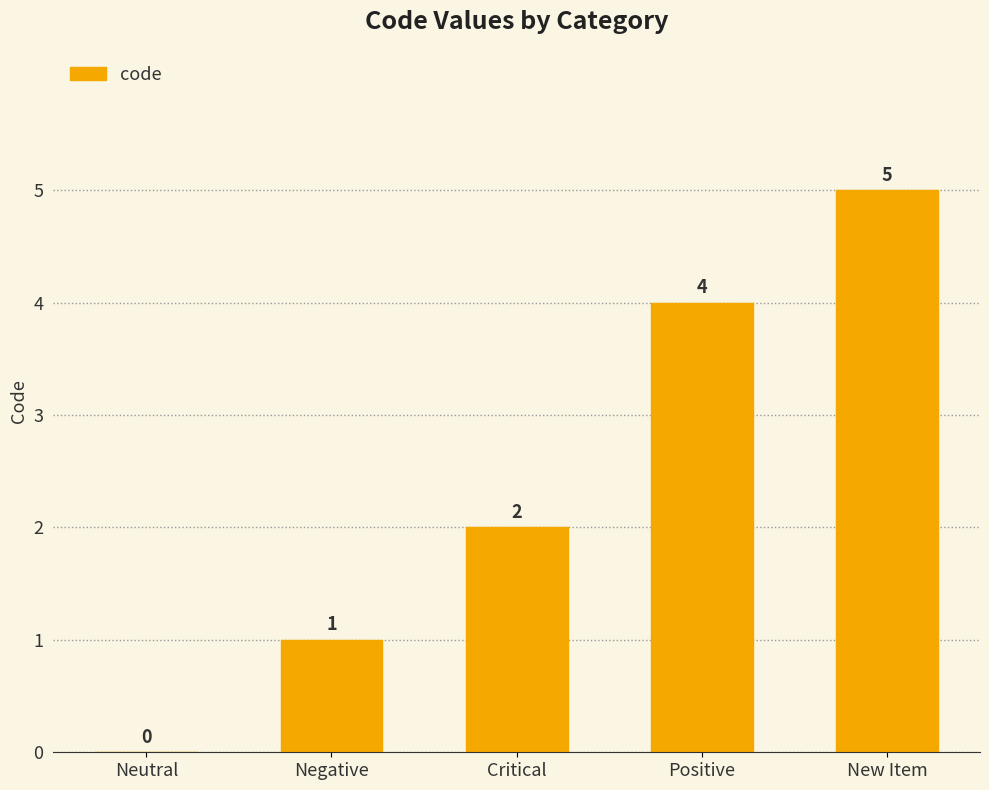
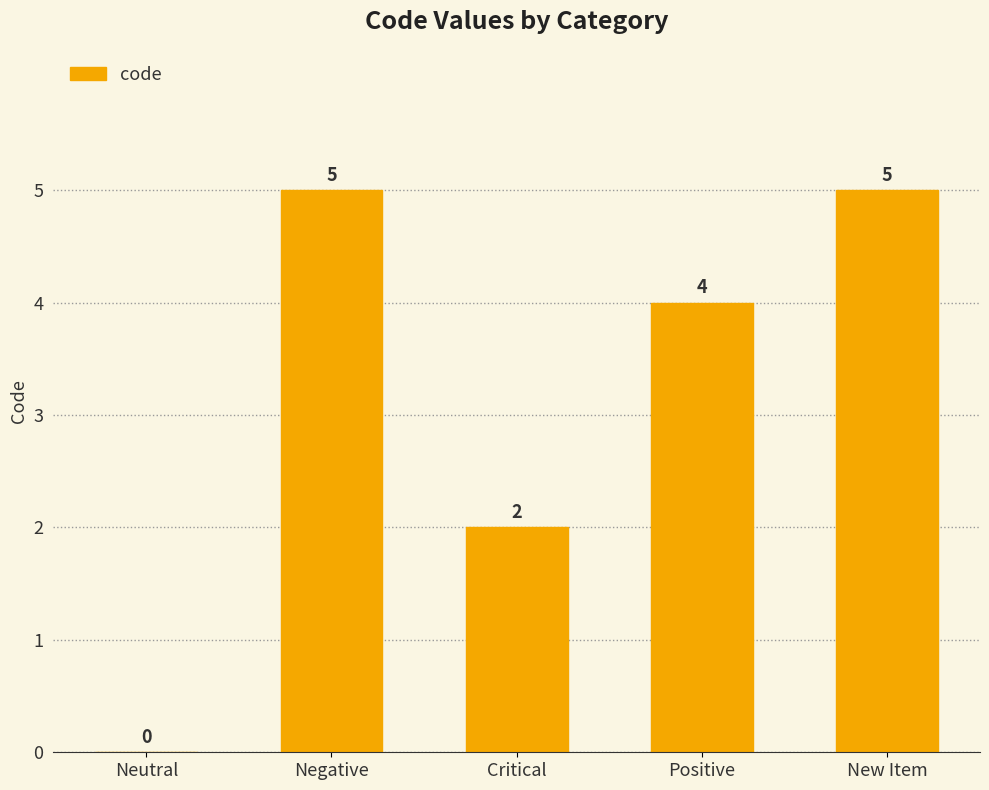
  {
    "Neutral": 0,
-   "Negative": 1,
+   "Negative": 5,
    "Critical": 2,
    "Positive": 4,
    "New Item": 5
  }
